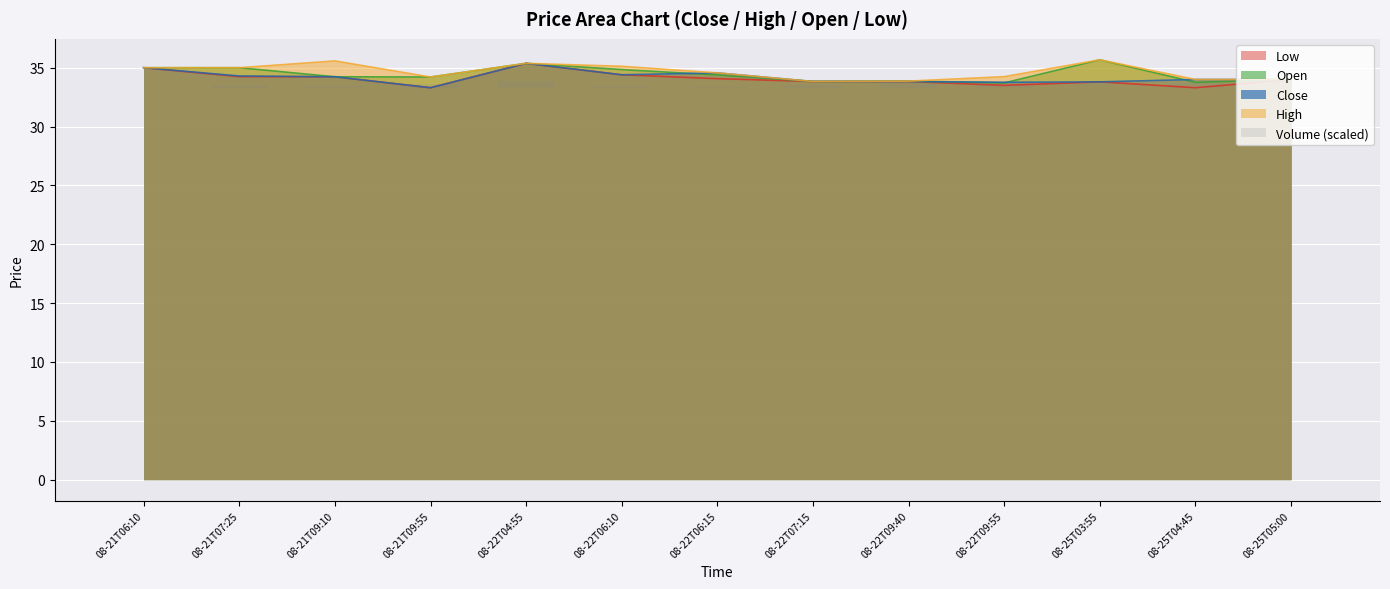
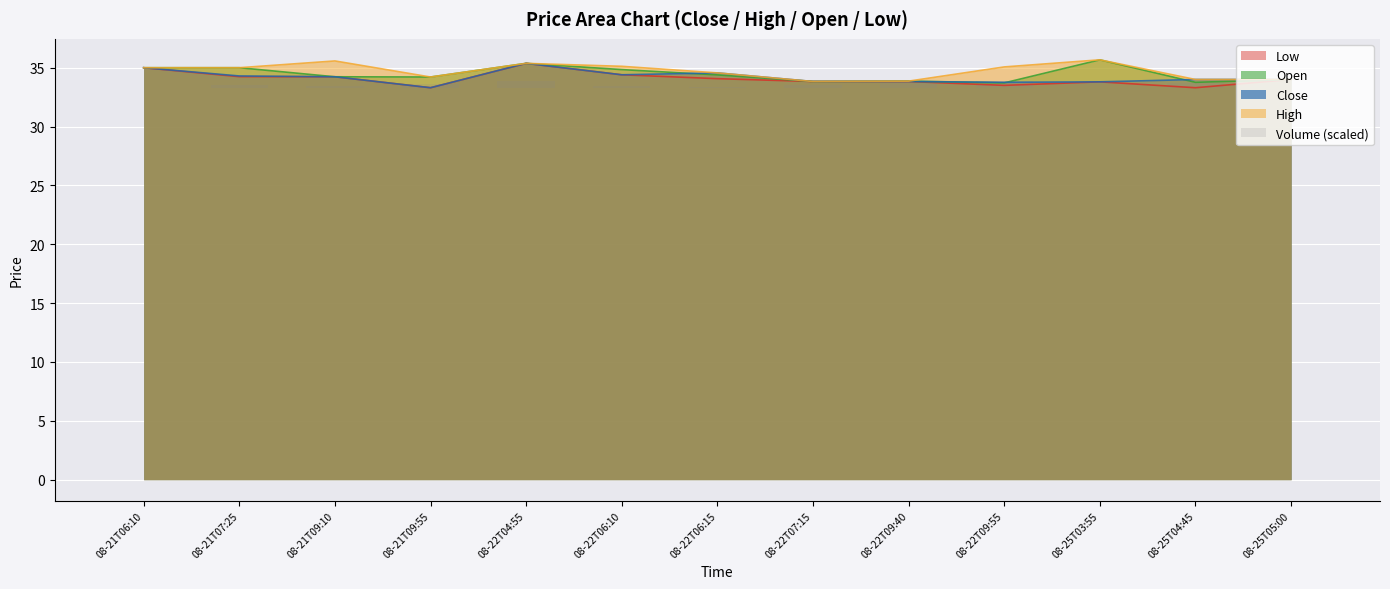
  {
    "Volume (scaled)": {
      "08-21T06:10": 0.0,
      "08-21T07:25": 33.6,
      "08-21T09:55": 33.6,
      "08-22T04:55": 33.9,
      "08-22T07:15": 33.5,
      "08-22T09:40": 33.7,
      "08-22T09:55": 33.8,
      "08-25T04:45": 33.7
    },
    "Low": {
      "08-22T06:15": 34.1,
      "08-25T04:45": 33.3
    },
    "Open": {
      "08-22T06:10": 34.8,
      "08-25T04:45": 33.8
    },
    "High": {
      "08-21T09:10": 35.6,
      "08-22T06:10": 35.1,
-     "08-22T09:55": 34.2
+     "08-22T09:55": 35.1
    }
  }
